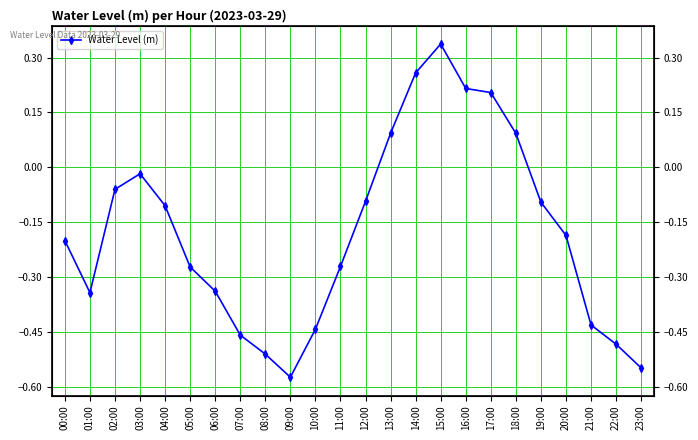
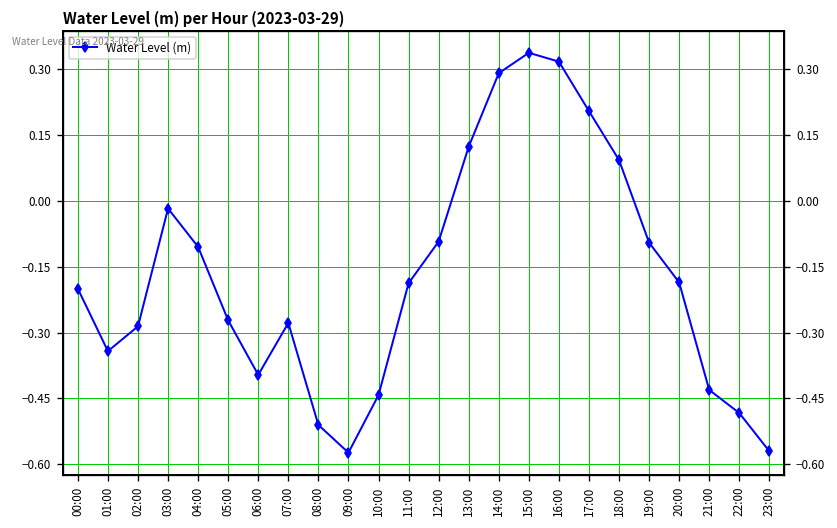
  {
    "00:00": -0.20,
    "01:00": -0.34,
-   "02:00": -0.06,
+   "02:00": -0.29,
    "03:00": -0.02,
    "04:00": -0.10,
    "05:00": -0.27,
-   "06:00": -0.34,
-   "07:00": -0.46,
+   "06:00": -0.40,
+   "07:00": -0.28,
    "08:00": -0.51,
    "09:00": -0.57,
    "10:00": -0.44,
-   "11:00": -0.27,
+   "11:00": -0.19,
    "12:00": -0.09,
-   "13:00": 0.09,
-   "14:00": 0.26,
+   "13:00": 0.12,
+   "14:00": 0.29,
    "15:00": 0.34,
-   "16:00": 0.22,
+   "16:00": 0.32,
    "17:00": 0.20,
    "18:00": 0.09,
    "19:00": -0.10,
    "20:00": -0.19,
    "21:00": -0.43,
    "22:00": -0.48,
-   "23:00": -0.55
+   "23:00": -0.57
  }
